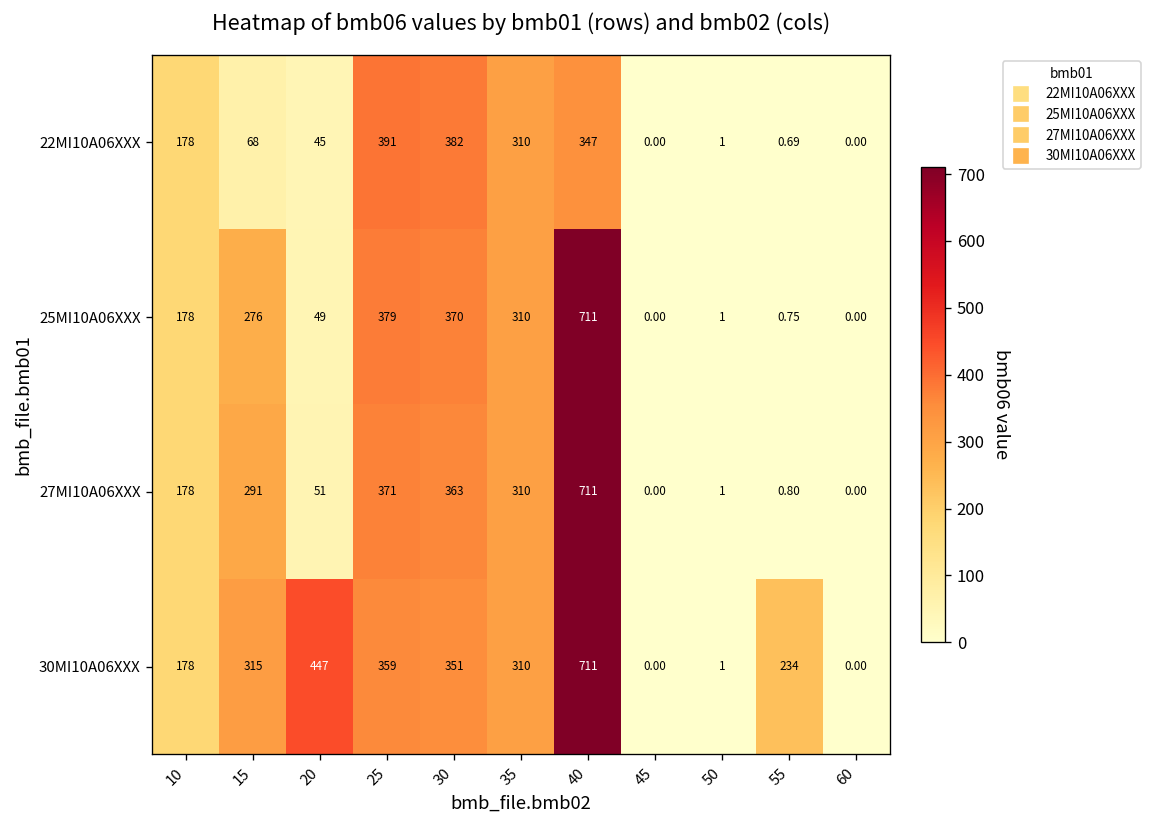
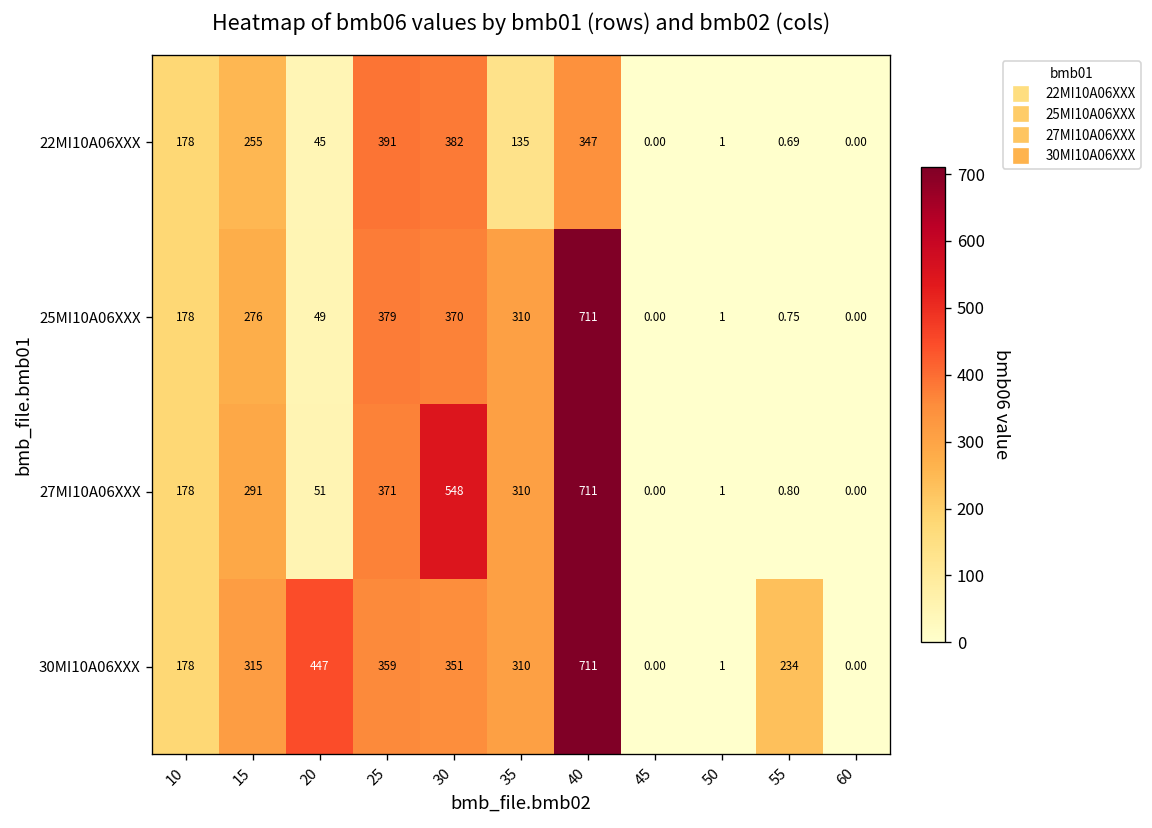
  {
    "22MI10A06XXX": {
      "10": 178,
-     "15": 68,
+     "15": 255,
      "20": 45,
      "25": 391,
      "30": 382,
-     "35": 310,
+     "35": 135,
      "40": 347,
      "45": 0.00,
      "50": 1,
      "55": 0.69,
      "60": 0.00
    },
    "25MI10A06XXX": {
      "10": 178,
      "15": 276,
      "20": 49,
      "25": 379,
      "30": 370,
      "35": 310,
      "40": 711,
      "45": 0.00,
      "50": 1,
      "55": 0.75,
      "60": 0.00
    },
    "27MI10A06XXX": {
      "10": 178,
      "15": 291,
      "20": 51,
      "25": 371,
-     "30": 363,
+     "30": 548,
      "35": 310,
      "40": 711,
      "45": 0.00,
      "50": 1,
      "55": 0.80,
      "60": 0.00
    },
    "30MI10A06XXX": {
      "10": 178,
      "15": 315,
      "20": 447,
      "25": 359,
      "30": 351,
      "35": 310,
      "40": 711,
      "45": 0.00,
      "50": 1,
      "55": 234,
      "60": 0.00
    }
  }
